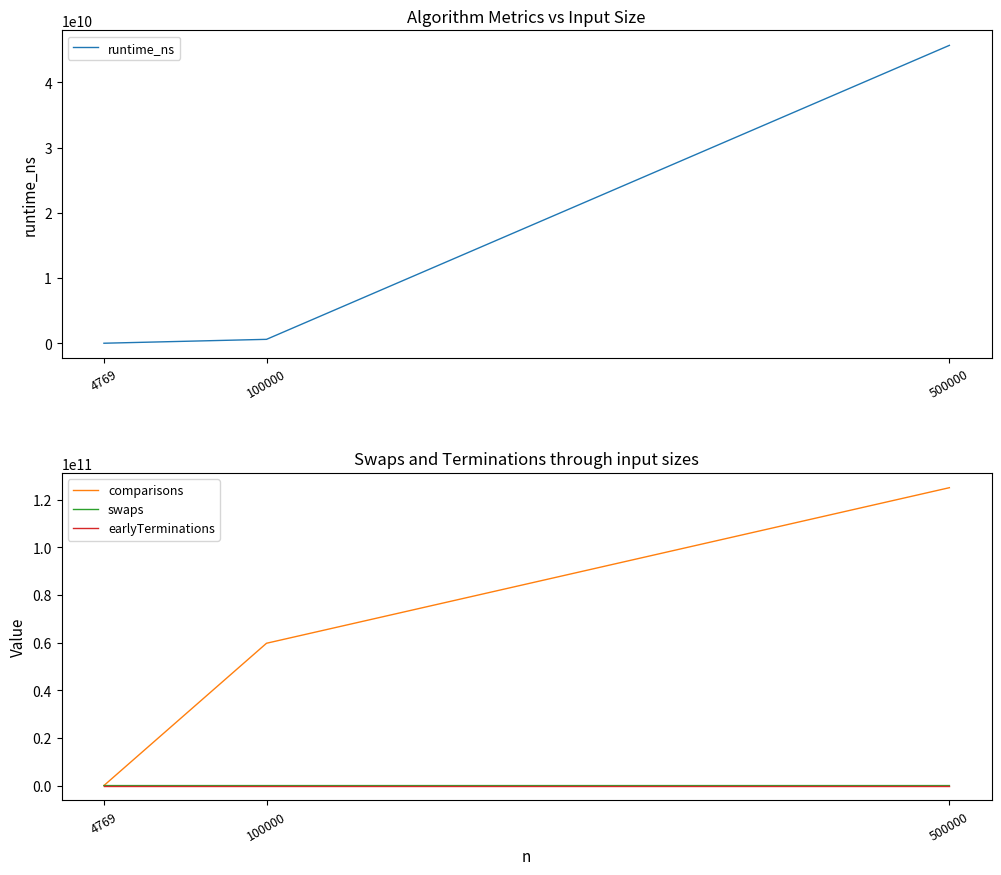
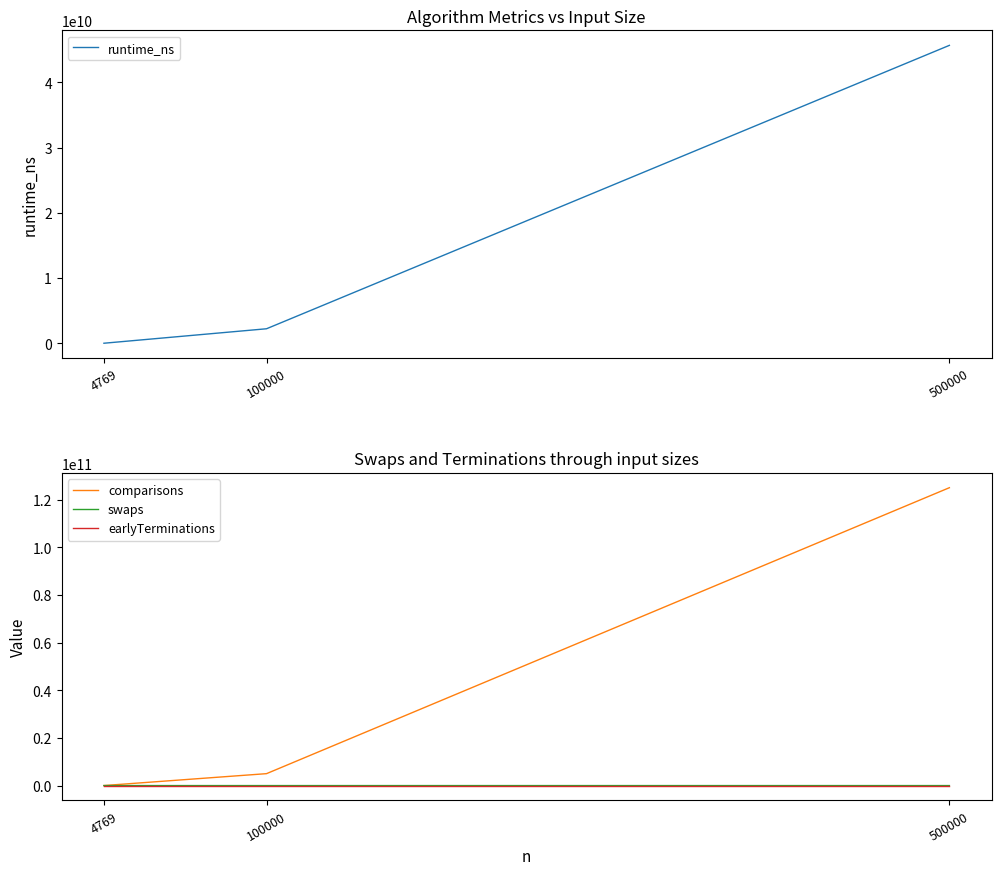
  {
    "Algorithm Metrics vs Input Size": {
      "4769": 0,
-     "100000": 1000000000,
+     "100000": 2000000000,
      "500000": 46000000000
    },
    "Swaps and Terminations through input sizes": {
      "comparisons": {
-       "100000": 60000000000,
+       "100000": 5000000000,
        "500000": 125000000000
      },
      "earlyTerminations": {
        "100000": 0,
        "500000": 0
      }
    }
  }
